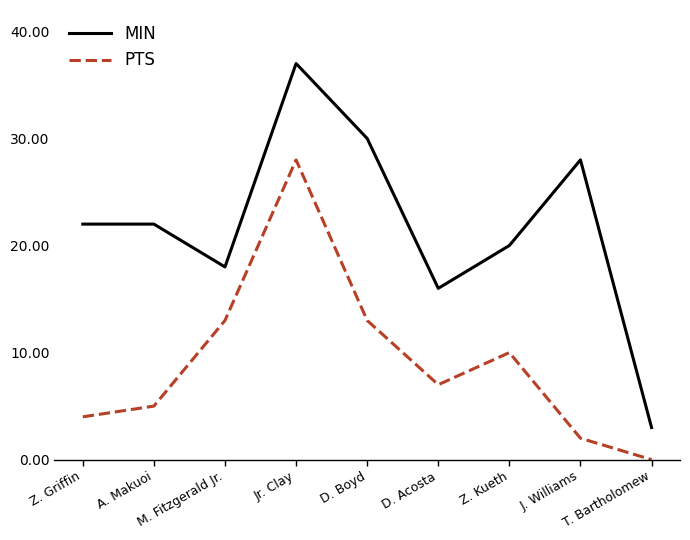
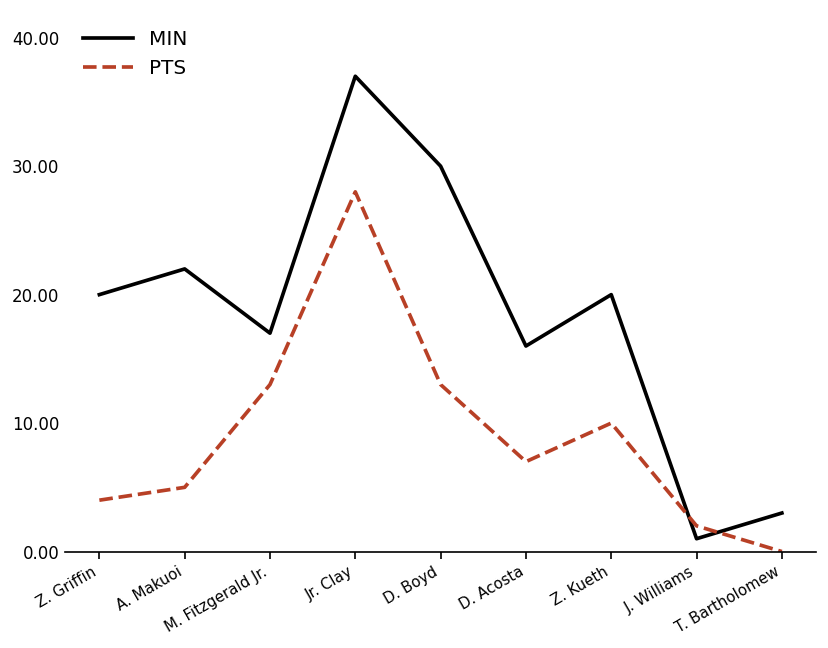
  {
    "MIN": {
-     "Z. Griffin": 22,
+     "Z. Griffin": 20,
      "A. Makuoi": 22,
-     "M. Fitzgerald Jr.": 18,
+     "M. Fitzgerald Jr.": 17,
      "Jr. Clay": 37,
      "D. Boyd": 30,
      "D. Acosta": 16,
      "Z. Kueth": 20,
-     "J. Williams": 28,
+     "J. Williams": 1,
      "T. Bartholomew": 3
    },
    "PTS": {
      "Z. Griffin": 4,
      "A. Makuoi": 5,
      "M. Fitzgerald Jr.": 13,
      "Jr. Clay": 28,
      "D. Boyd": 13,
      "D. Acosta": 7,
      "Z. Kueth": 10,
      "J. Williams": 2,
      "T. Bartholomew": 0
    }
  }
